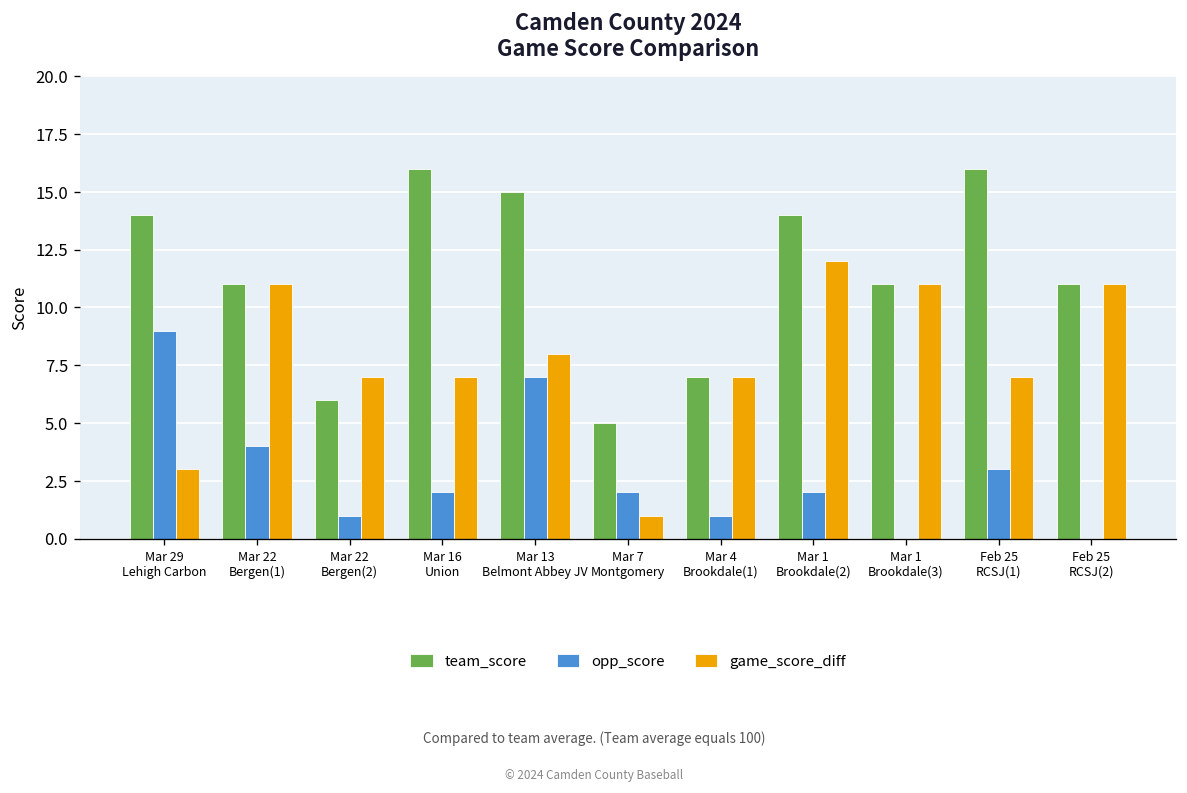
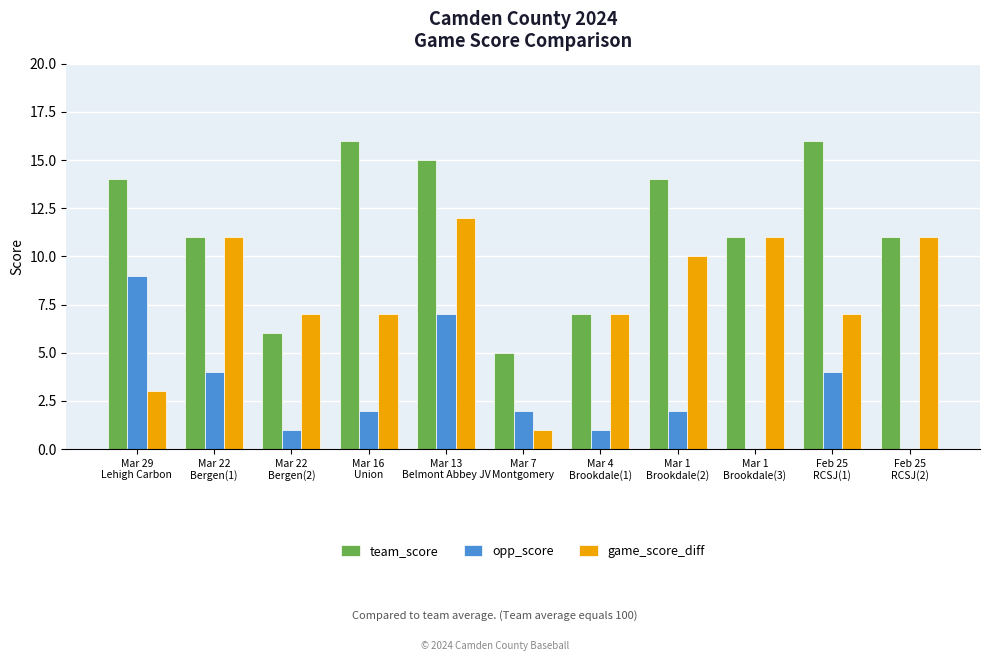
  {
    "team_score": {
      "Mar 29 Lehigh Carbon": 14,
      "Mar 22 Bergen(1)": 11,
      "Mar 22 Bergen(2)": 6,
      "Mar 16 Union": 16,
      "Mar 13 Belmont Abbey JV": 15,
      "Mar 7 Montgomery": 5,
      "Mar 4 Brookdale(1)": 7,
      "Mar 1 Brookdale(2)": 14,
      "Mar 1 Brookdale(3)": 11,
      "Feb 25 RCSJ(1)": 16,
      "Feb 25 RCSJ(2)": 11
    },
    "opp_score": {
      "Mar 29 Lehigh Carbon": 9,
      "Mar 22 Bergen(1)": 4,
      "Mar 22 Bergen(2)": 1,
      "Mar 16 Union": 2,
      "Mar 13 Belmont Abbey JV": 7,
      "Mar 7 Montgomery": 2,
      "Mar 4 Brookdale(1)": 1,
      "Mar 1 Brookdale(2)": 2,
      "Mar 1 Brookdale(3)": 0,
-     "Feb 25 RCSJ(1)": 3,
+     "Feb 25 RCSJ(1)": 4,
      "Feb 25 RCSJ(2)": 0
    },
    "game_score_diff": {
      "Mar 29 Lehigh Carbon": 3,
      "Mar 22 Bergen(1)": 11,
      "Mar 22 Bergen(2)": 7,
      "Mar 16 Union": 7,
-     "Mar 13 Belmont Abbey JV": 8,
+     "Mar 13 Belmont Abbey JV": 12,
      "Mar 7 Montgomery": 1,
      "Mar 4 Brookdale(1)": 7,
-     "Mar 1 Brookdale(2)": 12,
+     "Mar 1 Brookdale(2)": 10,
      "Mar 1 Brookdale(3)": 11,
      "Feb 25 RCSJ(1)": 7,
      "Feb 25 RCSJ(2)": 11
    }
  }
